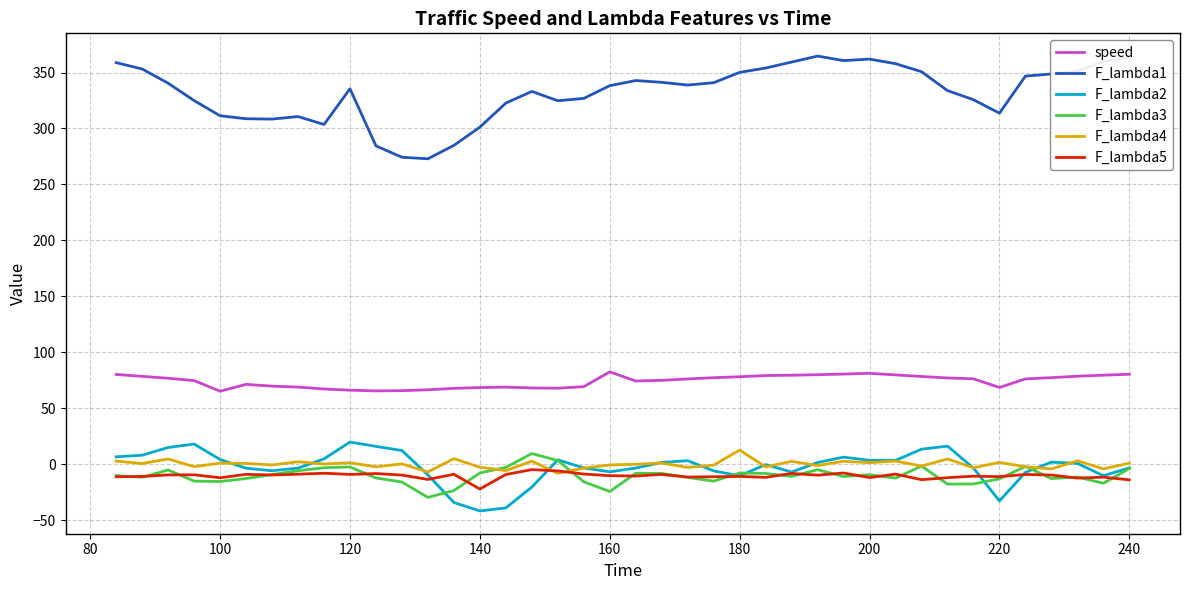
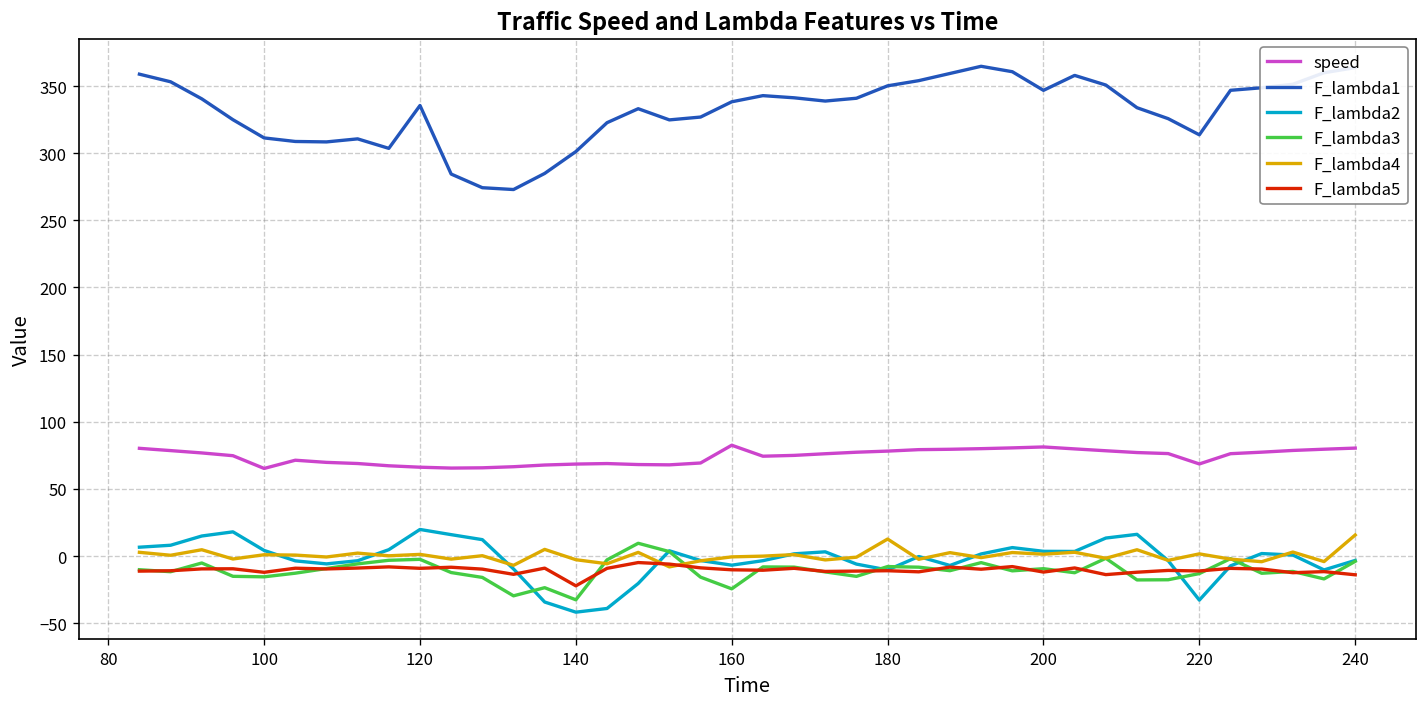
  {
    "speed": {
      "100": 65,
      "120": 66,
      "140": 69,
      "160": 83,
      "180": 78,
      "200": 81,
      "220": 69,
      "240": 80
    },
    "F_lambda1": {
      "100": 311,
      "120": 336,
      "140": 301,
      "160": 338,
      "180": 350,
-     "200": 362,
+     "200": 347,
      "220": 314
    },
    "F_lambda2": {
      "100": 4,
      "120": 20,
      "140": -42,
      "160": -7,
      "220": -33
    },
    "F_lambda3": {
      "100": -15,
      "120": -2,
-     "140": -8,
+     "140": -33,
      "160": -24,
      "180": -8,
      "200": -9
    },
    "F_lambda4": {
      "100": 1,
      "120": 1,
      "140": -3,
      "160": -1,
      "180": 13,
      "220": 2,
-     "240": 1
+     "240": 16
    },
    "F_lambda5": {
      "100": -12,
      "120": -9,
      "140": -22,
      "160": -10,
      "200": -12,
      "240": -14
    }
  }
